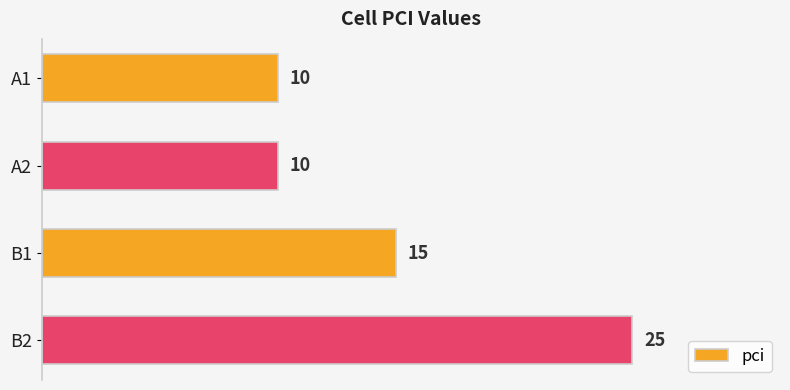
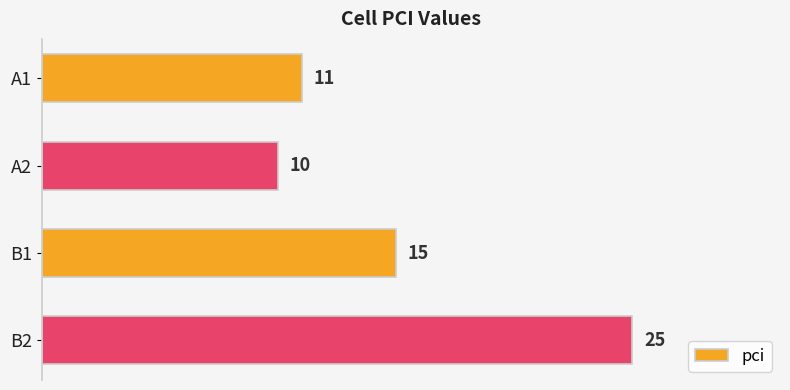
  {
-   "A1": 10,
+   "A1": 11,
    "A2": 10,
    "B1": 15,
    "B2": 25
  }
